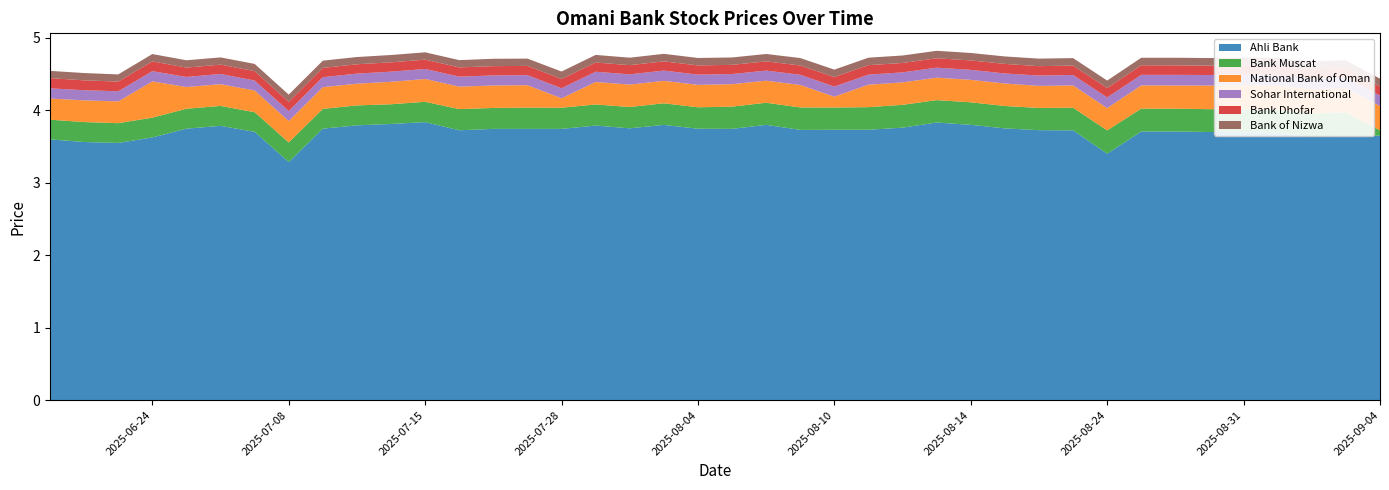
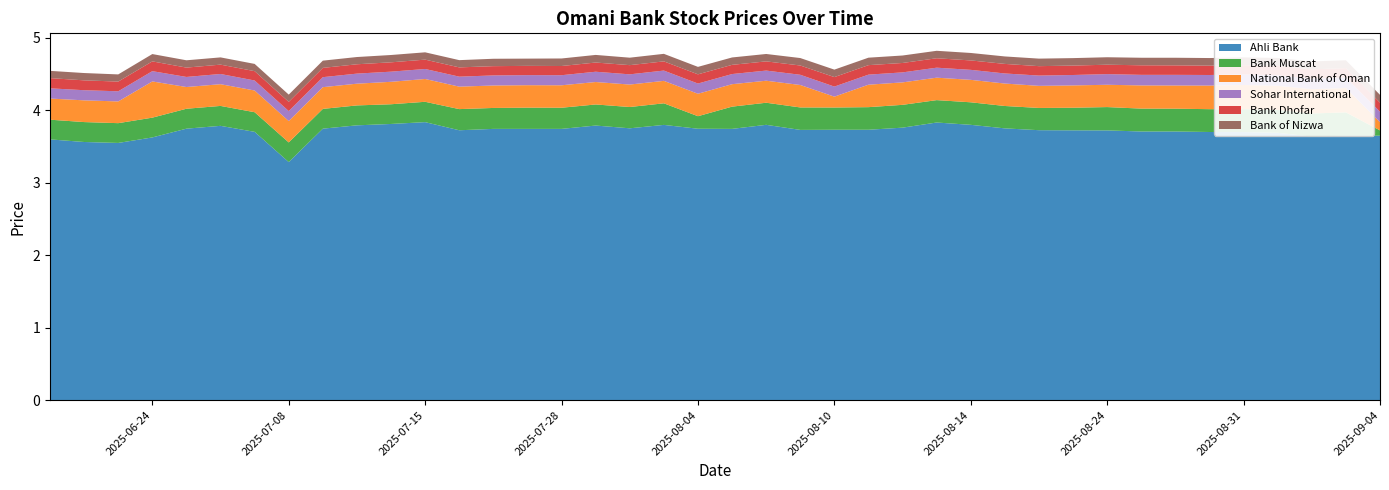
  {
    "Ahli Bank": {
      "2025-06-24": 3.6,
      "2025-07-08": 3.3,
      "2025-07-15": 3.8,
      "2025-07-28": 3.7,
      "2025-08-04": 3.7,
      "2025-08-10": 3.7,
      "2025-08-14": 3.8,
-     "2025-08-24": 3.4,
+     "2025-08-24": 3.7,
      "2025-09-04": 3.7
    },
    "Bank Muscat": {
      "2025-06-24": 0.3,
      "2025-07-08": 0.3,
      "2025-07-15": 0.3,
      "2025-07-28": 0.3,
-     "2025-08-04": 0.3,
+     "2025-08-04": 0.2,
      "2025-08-10": 0.3,
      "2025-08-14": 0.3,
      "2025-08-24": 0.3,
      "2025-09-04": 0.1
    },
    "National Bank of Oman": {
      "2025-06-24": 0.5,
      "2025-07-08": 0.3,
      "2025-07-15": 0.3,
-     "2025-07-28": 0.1,
+     "2025-07-28": 0.3,
      "2025-08-04": 0.3,
      "2025-08-10": 0.2,
      "2025-08-14": 0.3,
      "2025-08-24": 0.3,
-     "2025-09-04": 0.3
+     "2025-09-04": 0.1
    },
    "Sohar International": {
      "2025-06-24": 0.1,
      "2025-07-08": 0.1,
      "2025-07-15": 0.1,
      "2025-07-28": 0.1,
      "2025-08-04": 0.1,
      "2025-08-10": 0.1,
      "2025-08-14": 0.1,
      "2025-08-24": 0.1,
      "2025-09-04": 0.1
    },
    "Bank Dhofar": {
      "2025-06-24": 0.1,
      "2025-07-08": 0.1,
      "2025-07-15": 0.1,
      "2025-07-28": 0.1,
      "2025-08-04": 0.1,
      "2025-08-10": 0.1,
      "2025-08-14": 0.1,
      "2025-08-24": 0.1,
      "2025-09-04": 0.1
    },
    "Bank of Nizwa": {
      "2025-06-24": 0.1,
      "2025-07-08": 0.1,
      "2025-07-15": 0.1,
      "2025-07-28": 0.1,
      "2025-08-04": 0.1,
      "2025-08-10": 0.1,
      "2025-08-14": 0.1,
      "2025-08-24": 0.1,
      "2025-09-04": 0.1
    }
  }
